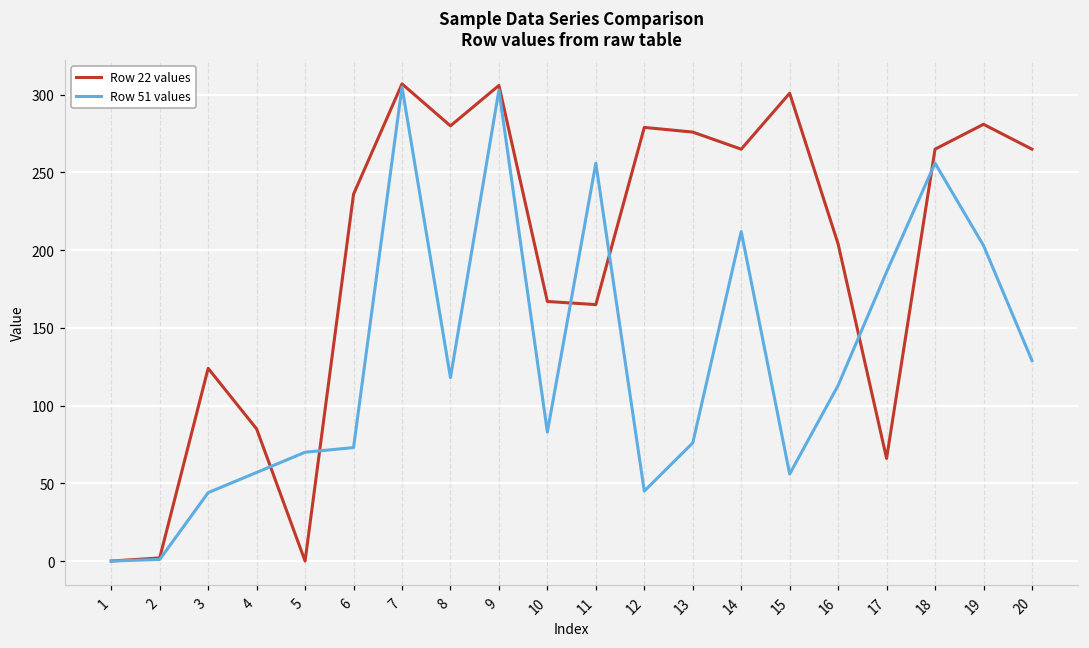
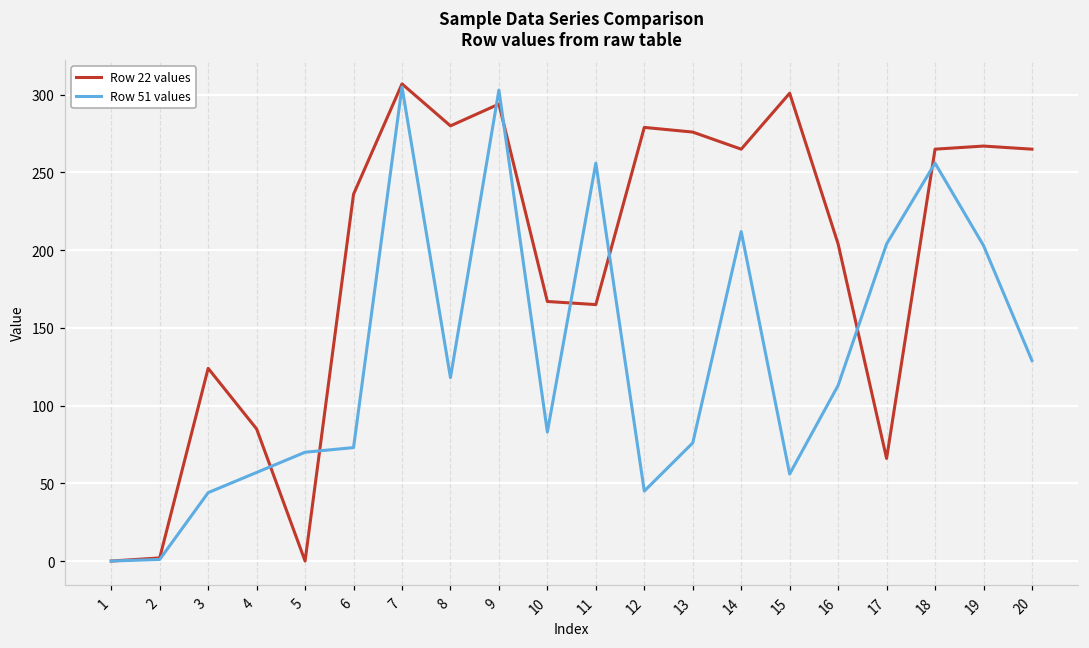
  {
    "Row 22 values": {
      "3": 124,
      "4": 85,
      "5": 0,
      "6": 236,
      "7": 307,
      "8": 280,
-     "9": 306,
+     "9": 294,
      "10": 167,
      "11": 165,
      "12": 279,
      "13": 276,
      "14": 265,
      "15": 301,
      "16": 204,
      "17": 66,
      "18": 265,
-     "19": 281,
+     "19": 267,
      "20": 265
    },
    "Row 51 values": {
      "3": 44,
      "4": 57,
      "5": 70,
      "6": 73,
      "7": 305,
      "8": 118,
      "9": 303,
      "10": 83,
      "11": 256,
      "12": 45,
      "13": 76,
      "14": 212,
      "15": 56,
      "16": 113,
-     "17": 186,
+     "17": 204,
      "18": 256,
      "19": 203,
      "20": 129
    }
  }
